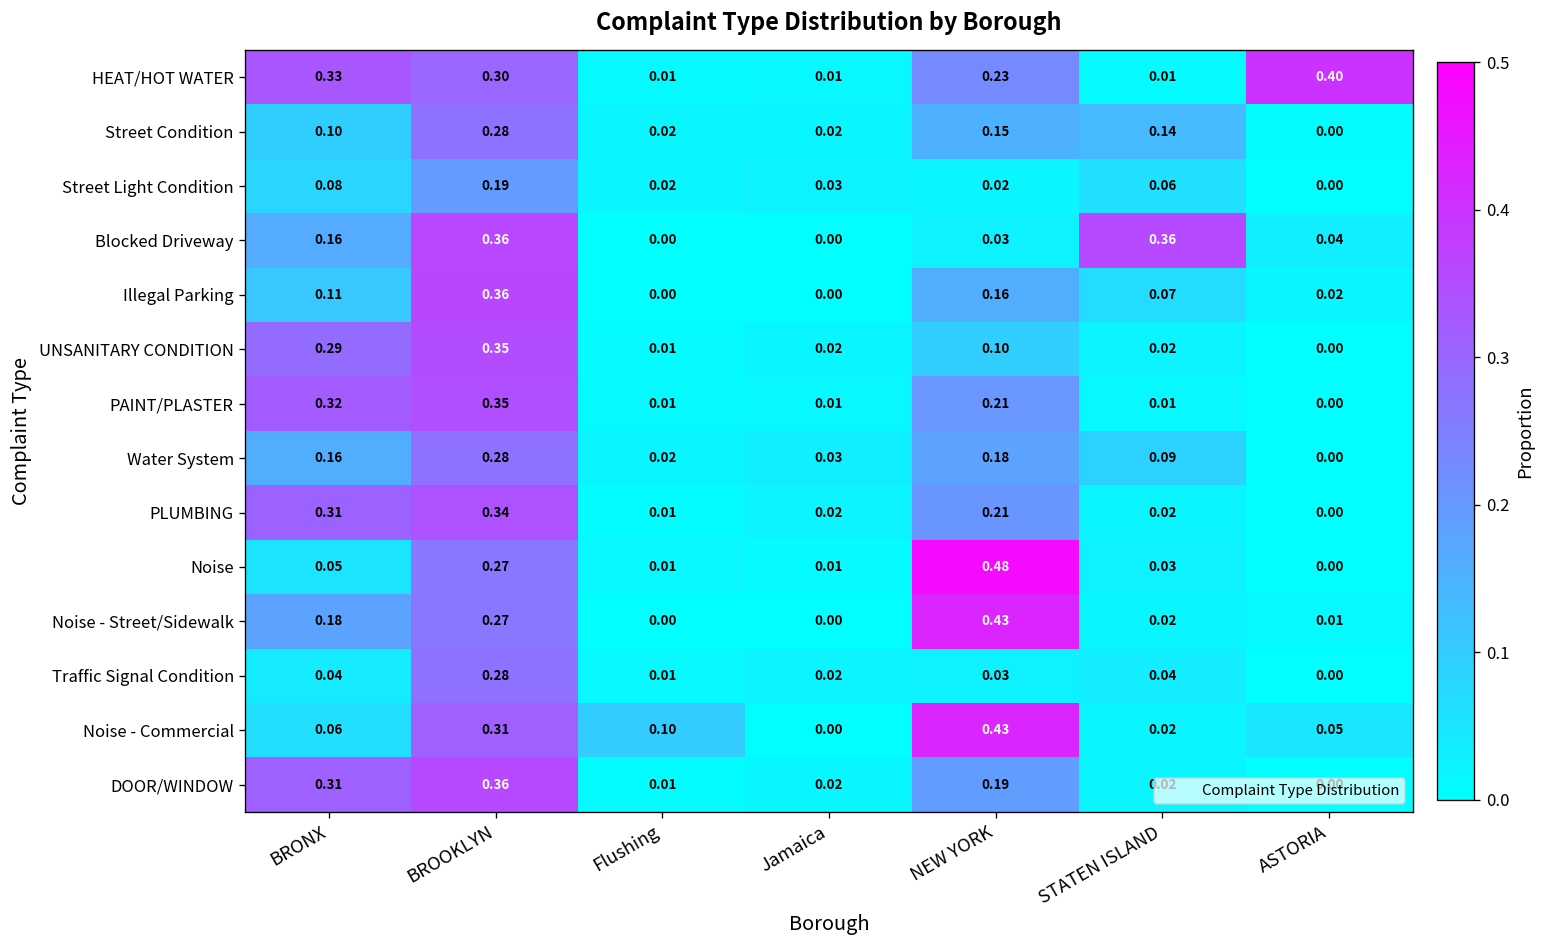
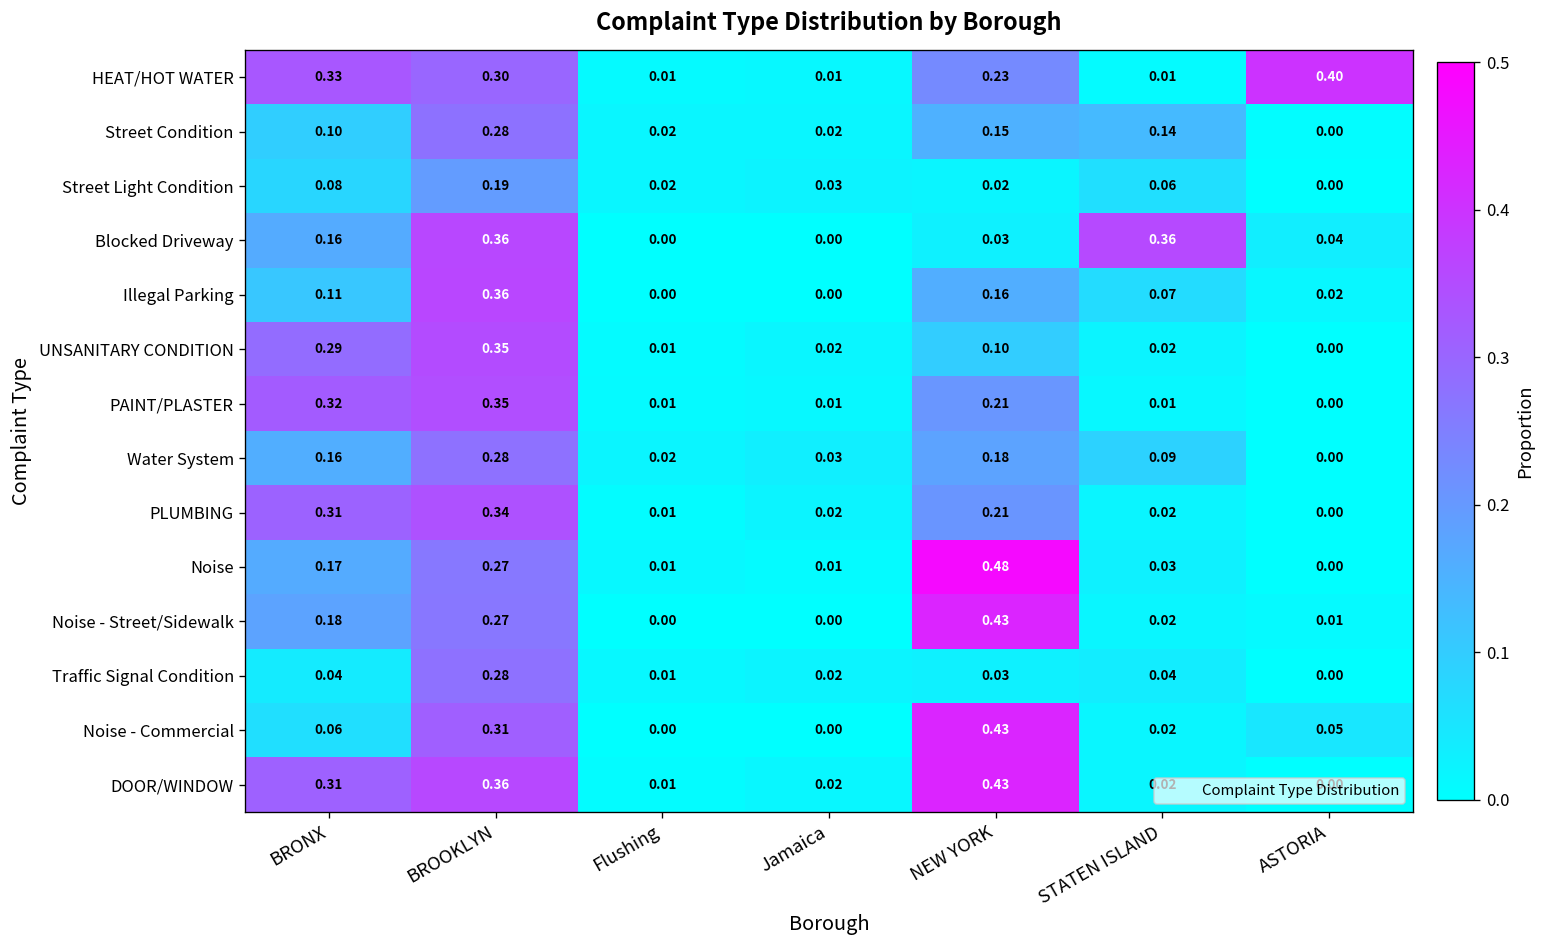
  {
    "HEAT/HOT WATER": {
      "BRONX": 0.33,
      "BROOKLYN": 0.30,
      "Flushing": 0.01,
      "Jamaica": 0.01,
      "NEW YORK": 0.23,
      "STATEN ISLAND": 0.01,
      "ASTORIA": 0.40
    },
    "Street Condition": {
      "BRONX": 0.10,
      "BROOKLYN": 0.28,
      "Flushing": 0.02,
      "Jamaica": 0.02,
      "NEW YORK": 0.15,
      "STATEN ISLAND": 0.14,
      "ASTORIA": 0.00
    },
    "Street Light Condition": {
      "BRONX": 0.08,
      "BROOKLYN": 0.19,
      "Flushing": 0.02,
      "Jamaica": 0.03,
      "NEW YORK": 0.02,
      "STATEN ISLAND": 0.06,
      "ASTORIA": 0.00
    },
    "Blocked Driveway": {
      "BRONX": 0.16,
      "BROOKLYN": 0.36,
      "Flushing": 0.00,
      "Jamaica": 0.00,
      "NEW YORK": 0.03,
      "STATEN ISLAND": 0.36,
      "ASTORIA": 0.04
    },
    "Illegal Parking": {
      "BRONX": 0.11,
      "BROOKLYN": 0.36,
      "Flushing": 0.00,
      "Jamaica": 0.00,
      "NEW YORK": 0.16,
      "STATEN ISLAND": 0.07,
      "ASTORIA": 0.02
    },
    "UNSANITARY CONDITION": {
      "BRONX": 0.29,
      "BROOKLYN": 0.35,
      "Flushing": 0.01,
      "Jamaica": 0.02,
      "NEW YORK": 0.10,
      "STATEN ISLAND": 0.02,
      "ASTORIA": 0.00
    },
    "PAINT/PLASTER": {
      "BRONX": 0.32,
      "BROOKLYN": 0.35,
      "Flushing": 0.01,
      "Jamaica": 0.01,
      "NEW YORK": 0.21,
      "STATEN ISLAND": 0.01,
      "ASTORIA": 0.00
    },
    "Water System": {
      "BRONX": 0.16,
      "BROOKLYN": 0.28,
      "Flushing": 0.02,
      "Jamaica": 0.03,
      "NEW YORK": 0.18,
      "STATEN ISLAND": 0.09,
      "ASTORIA": 0.00
    },
    "PLUMBING": {
      "BRONX": 0.31,
      "BROOKLYN": 0.34,
      "Flushing": 0.01,
      "Jamaica": 0.02,
      "NEW YORK": 0.21,
      "STATEN ISLAND": 0.02,
      "ASTORIA": 0.00
    },
    "Noise": {
-     "BRONX": 0.05,
+     "BRONX": 0.17,
      "BROOKLYN": 0.27,
      "Flushing": 0.01,
      "Jamaica": 0.01,
      "NEW YORK": 0.48,
      "STATEN ISLAND": 0.03,
      "ASTORIA": 0.00
    },
    "Noise - Street/Sidewalk": {
      "BRONX": 0.18,
      "BROOKLYN": 0.27,
      "Flushing": 0.00,
      "Jamaica": 0.00,
      "NEW YORK": 0.43,
      "STATEN ISLAND": 0.02,
      "ASTORIA": 0.01
    },
    "Traffic Signal Condition": {
      "BRONX": 0.04,
      "BROOKLYN": 0.28,
      "Flushing": 0.01,
      "Jamaica": 0.02,
      "NEW YORK": 0.03,
      "STATEN ISLAND": 0.04,
      "ASTORIA": 0.00
    },
    "Noise - Commercial": {
      "BRONX": 0.06,
      "BROOKLYN": 0.31,
-     "Flushing": 0.10,
+     "Flushing": 0.00,
      "Jamaica": 0.00,
      "NEW YORK": 0.43,
      "STATEN ISLAND": 0.02,
      "ASTORIA": 0.05
    },
    "DOOR/WINDOW": {
      "BRONX": 0.31,
      "BROOKLYN": 0.36,
      "Flushing": 0.01,
      "Jamaica": 0.02,
-     "NEW YORK": 0.19
+     "NEW YORK": 0.43
    }
  }
